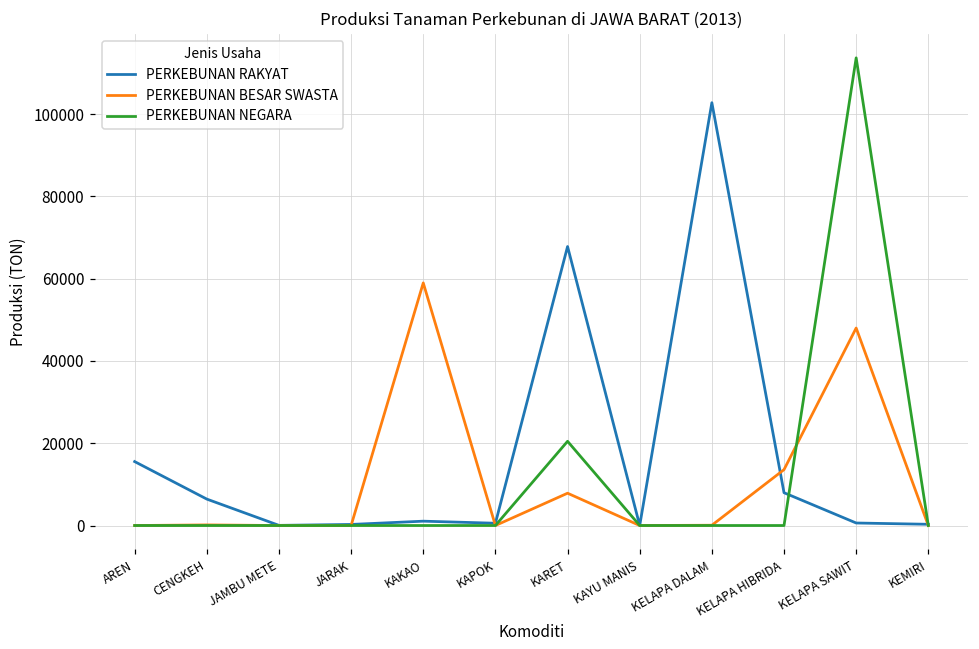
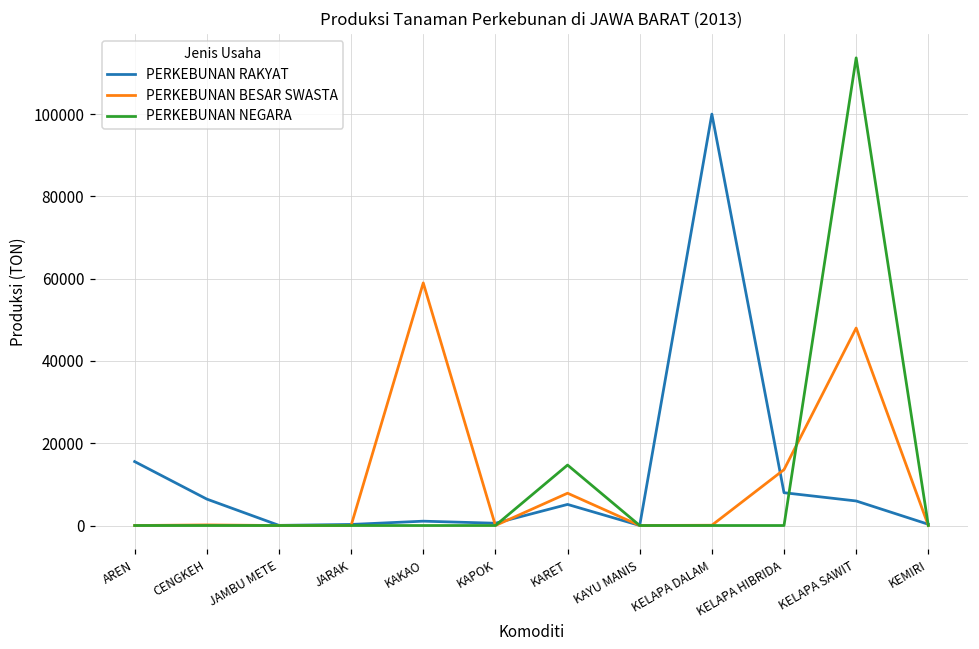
  {
    "PERKEBUNAN RAKYAT": {
      "AREN": 16000,
      "CENGKEH": 6000,
      "KAKAO": 1000,
-     "KARET": 68000,
-     "KELAPA DALAM": 103000,
+     "KARET": 5000,
+     "KELAPA DALAM": 100000,
      "KELAPA HIBRIDA": 8000,
-     "KELAPA SAWIT": 1000
+     "KELAPA SAWIT": 6000
    },
    "PERKEBUNAN BESAR SWASTA": {
      "KAKAO": 59000,
      "KARET": 8000,
      "KELAPA HIBRIDA": 14000,
      "KELAPA SAWIT": 48000
    },
    "PERKEBUNAN NEGARA": {
      "KAKAO": 0,
-     "KARET": 20000,
+     "KARET": 15000,
      "KELAPA HIBRIDA": 0,
      "KELAPA SAWIT": 114000
    }
  }
